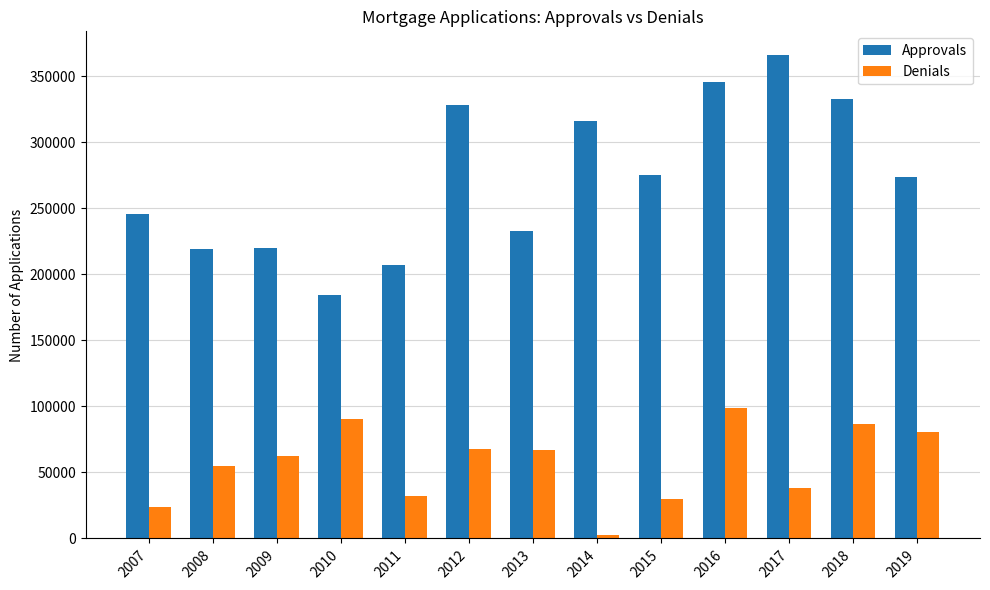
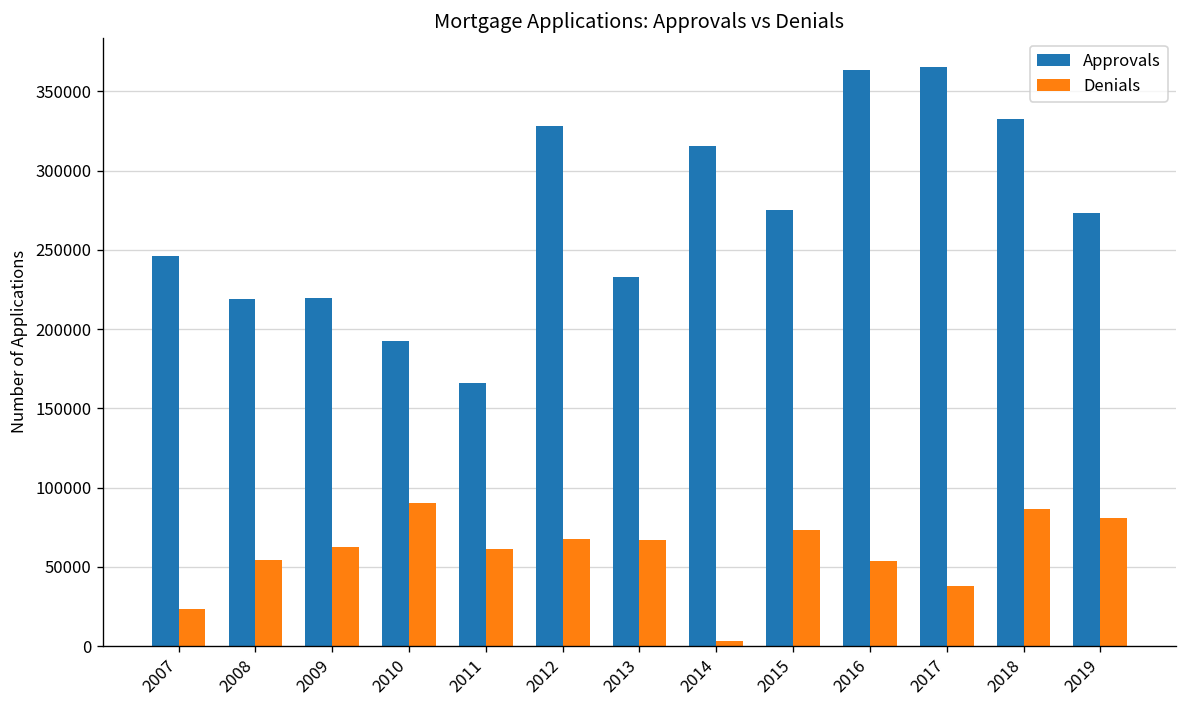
  {
    "Approvals": {
      "2007": 246000,
      "2008": 219000,
      "2009": 220000,
-     "2010": 184000,
-     "2011": 207000,
+     "2010": 192000,
+     "2011": 166000,
      "2012": 328000,
      "2013": 233000,
      "2014": 316000,
      "2015": 275000,
-     "2016": 345000,
+     "2016": 363000,
      "2017": 366000,
      "2018": 332000,
      "2019": 273000
    },
    "Denials": {
      "2007": 24000,
      "2008": 55000,
      "2009": 62000,
      "2010": 90000,
-     "2011": 32000,
+     "2011": 61000,
      "2012": 68000,
      "2013": 67000,
      "2014": 3000,
-     "2015": 30000,
-     "2016": 99000,
+     "2015": 73000,
+     "2016": 53000,
      "2017": 38000,
      "2018": 86000,
      "2019": 81000
    }
  }
